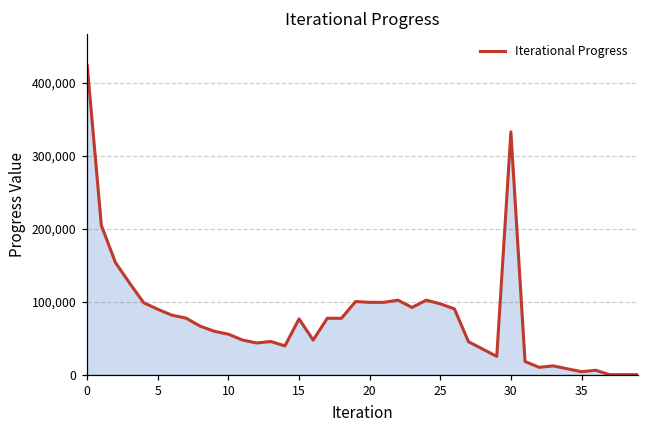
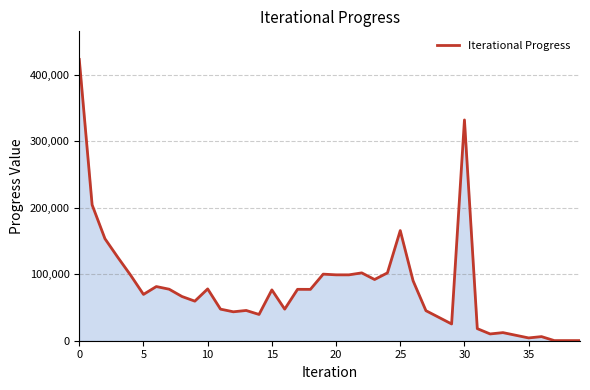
  {
    "0": "420,000",
-   "5": "90,000",
-   "10": "60,000",
+   "5": "70,000",
+   "10": "80,000",
    "15": "80,000",
    "20": "100,000",
-   "25": "100,000",
+   "25": "170,000",
    "30": "330,000",
    "35": "0"
  }
